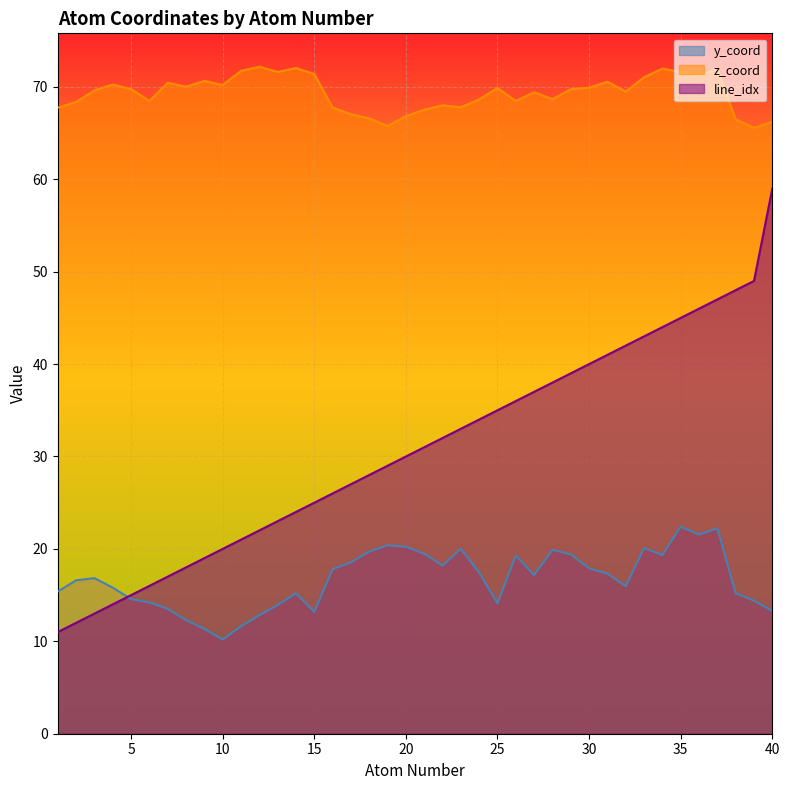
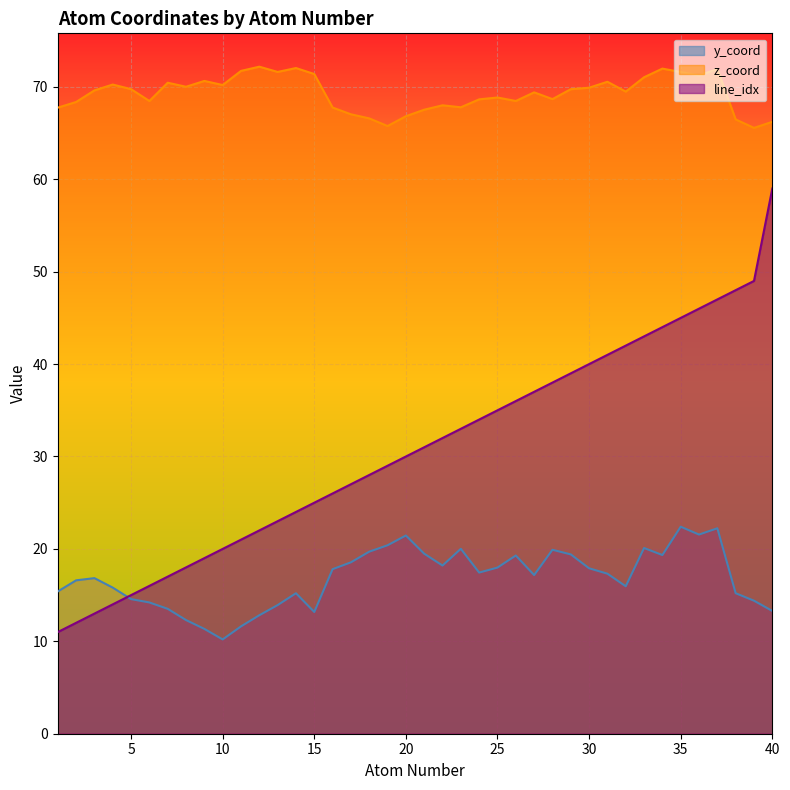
  {
    "y_coord": {
      "5": 15,
      "10": 10,
      "15": 13,
-     "20": 20,
-     "25": 14,
+     "20": 21,
+     "25": 18,
      "30": 18,
      "35": 22,
      "40": 13
    },
    "z_coord": {
      "5": 70,
      "10": 70,
      "15": 71,
      "20": 67,
-     "25": 70,
+     "25": 69,
      "30": 70,
      "40": 66
    },
    "line_idx": {
      "5": 15,
      "10": 20,
      "15": 25,
      "20": 30,
      "25": 35,
      "30": 40,
      "35": 45,
      "40": 59
    }
  }
